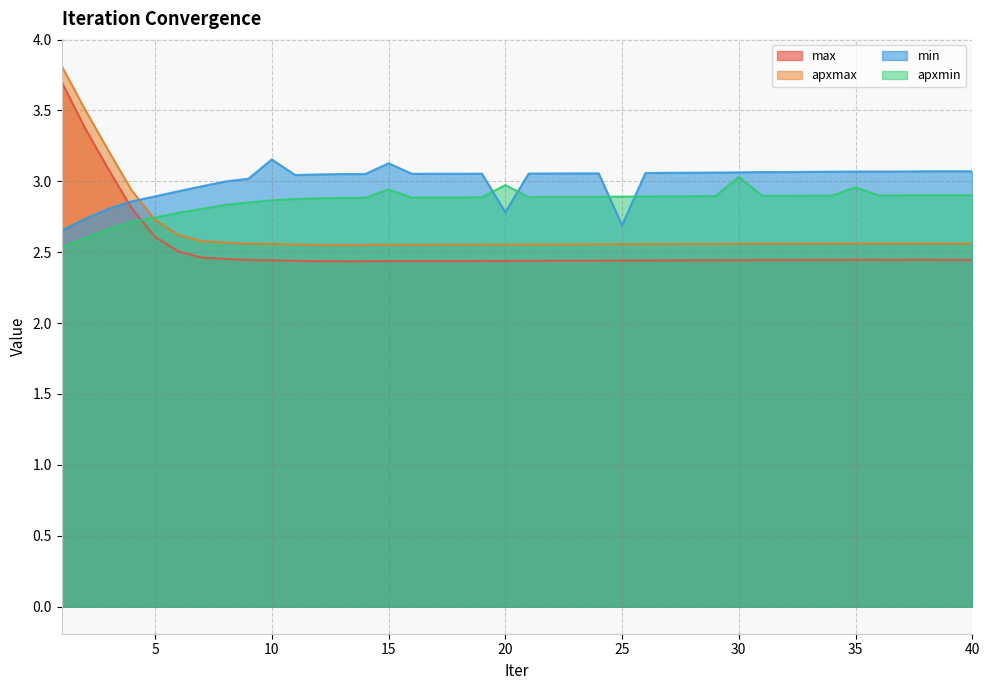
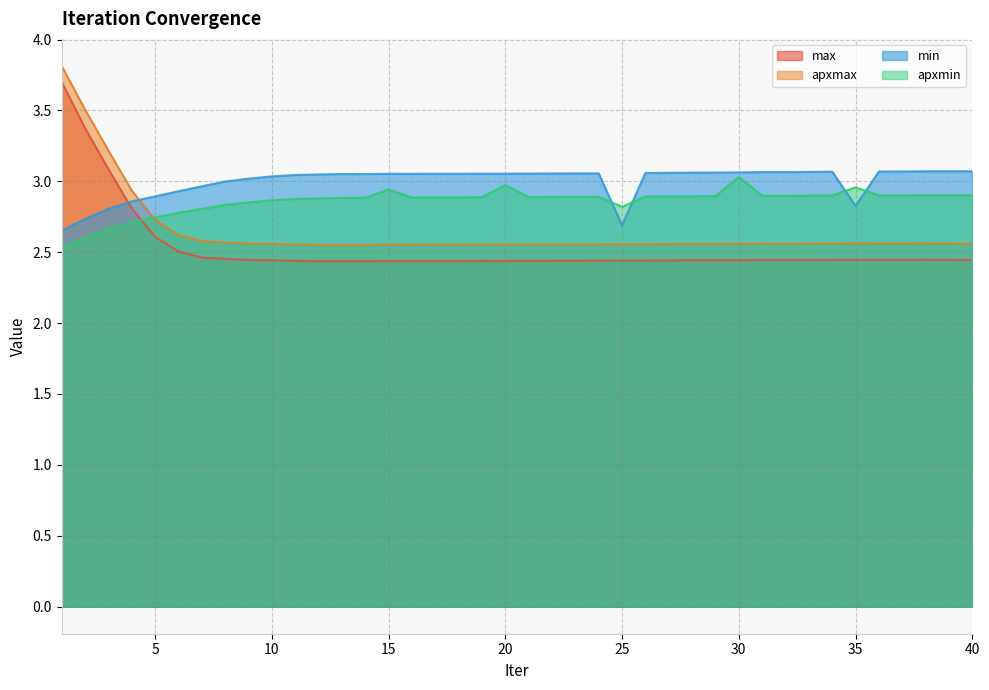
  {
    "min": {
      "5": 2.89,
-     "10": 3.15,
-     "15": 3.13,
-     "20": 2.78,
+     "10": 3.03,
+     "15": 3.05,
+     "20": 3.05,
      "25": 2.69,
      "30": 3.06,
-     "35": 3.07,
+     "35": 2.83,
      "40": 3.07
    },
    "apxmin": {
      "10": 2.87,
      "15": 2.94,
      "20": 2.97,
-     "25": 2.89,
+     "25": 2.82,
      "30": 3.03,
      "35": 2.96,
      "40": 2.90
    }
  }
